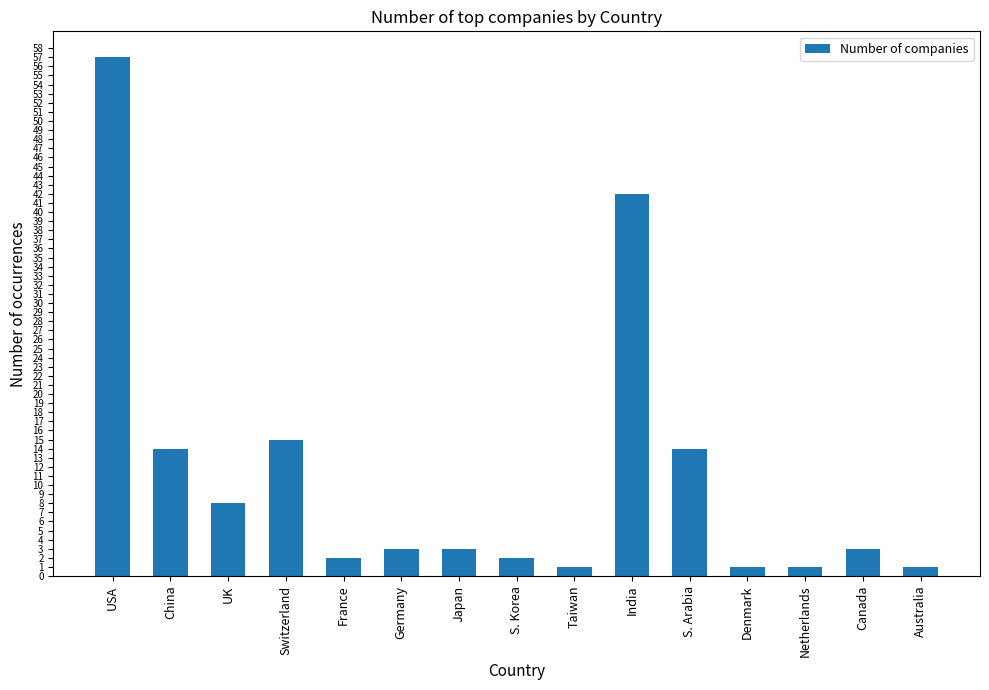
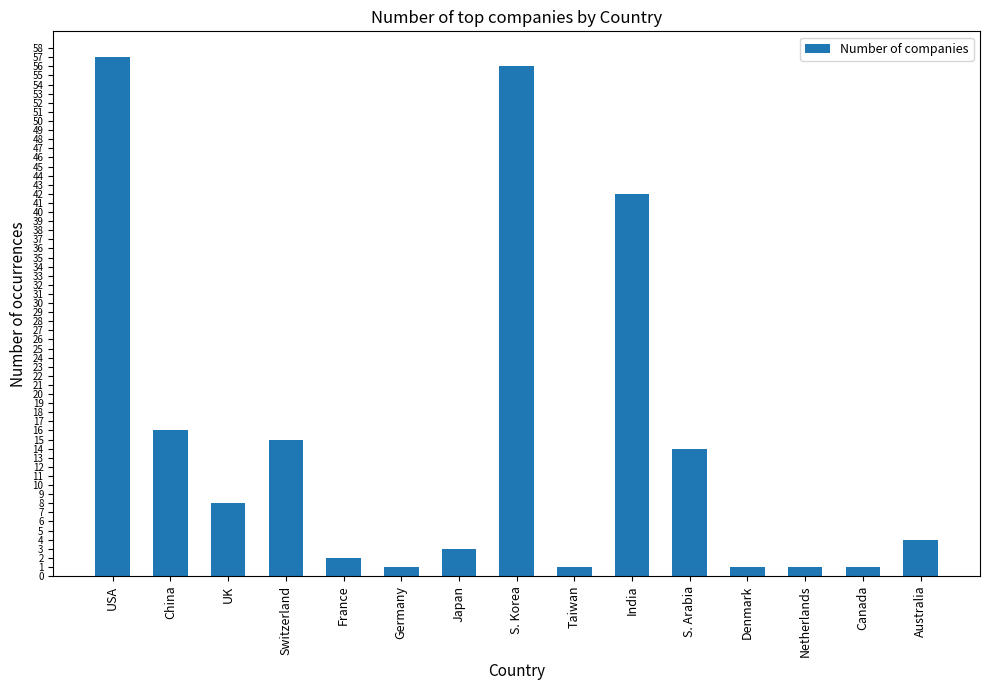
  {
    "USA": 57,
-   "China": 14,
+   "China": 16,
    "UK": 8,
    "Switzerland": 15,
    "France": 2,
-   "Germany": 3,
+   "Germany": 1,
    "Japan": 3,
-   "S. Korea": 2,
+   "S. Korea": 56,
    "Taiwan": 1,
    "India": 42,
    "S. Arabia": 14,
    "Denmark": 1,
    "Netherlands": 1,
-   "Canada": 3,
-   "Australia": 1
+   "Canada": 1,
+   "Australia": 4
  }
